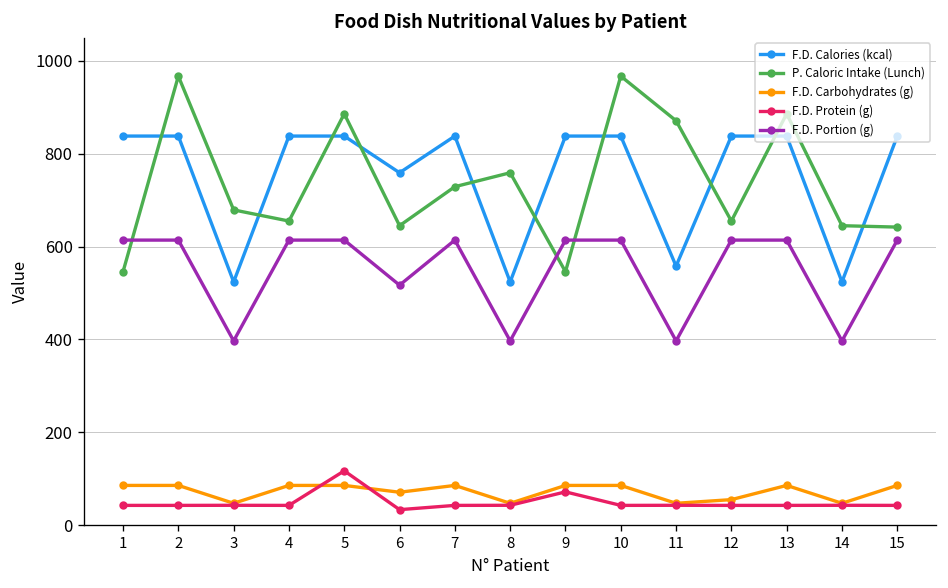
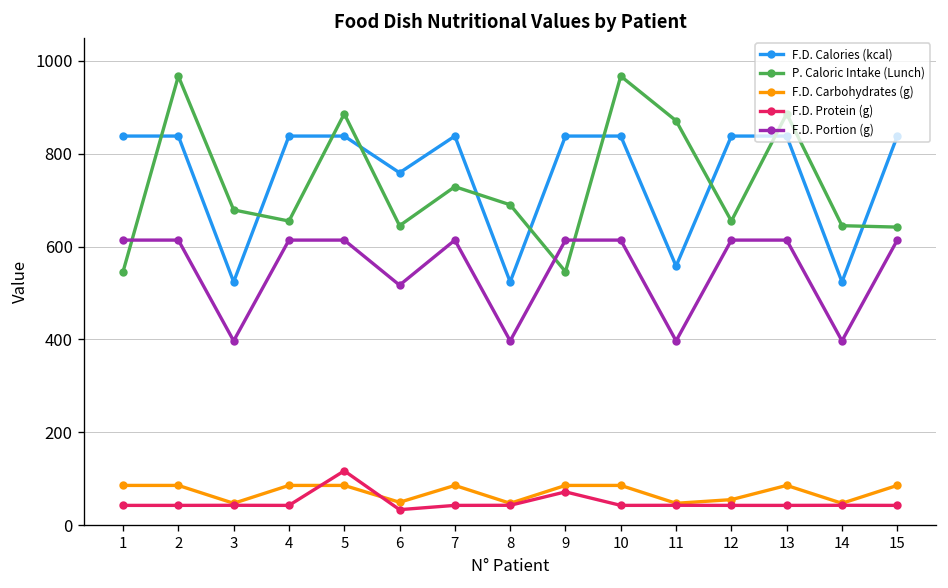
  {
    "F.D. Calories (kcal)": {
      "1": 840,
      "2": 840,
      "3": 520,
      "4": 840,
      "5": 840,
      "6": 760,
      "7": 840,
      "8": 520,
      "9": 840,
      "10": 840,
      "11": 560,
      "12": 840,
      "14": 520
    },
    "P. Caloric Intake (Lunch)": {
      "1": 550,
      "2": 970,
      "3": 680,
      "4": 660,
      "5": 890,
      "6": 650,
      "7": 730,
-     "8": 760,
+     "8": 690,
      "9": 550,
      "10": 970,
      "11": 870,
      "12": 660,
      "14": 650,
      "15": 640
    },
    "F.D. Carbohydrates (g)": {
      "1": 90,
      "2": 90,
      "4": 90,
      "5": 90,
-     "6": 70,
+     "6": 50,
      "7": 90,
      "9": 90,
      "10": 90,
      "12": 60,
      "13": 90,
      "15": 90
    },
    "F.D. Protein (g)": {
      "1": 40,
      "2": 40,
      "4": 40,
      "5": 120,
      "6": 30,
      "7": 40,
      "9": 70,
      "10": 40,
      "12": 40,
      "13": 40,
      "15": 40
    },
    "F.D. Portion (g)": {
      "1": 610,
      "2": 610,
      "3": 400,
      "4": 610,
      "5": 610,
      "6": 520,
      "7": 610,
      "8": 400,
      "9": 610,
      "10": 610,
      "11": 400,
      "12": 610,
      "13": 610,
      "14": 400,
      "15": 610
    }
  }
